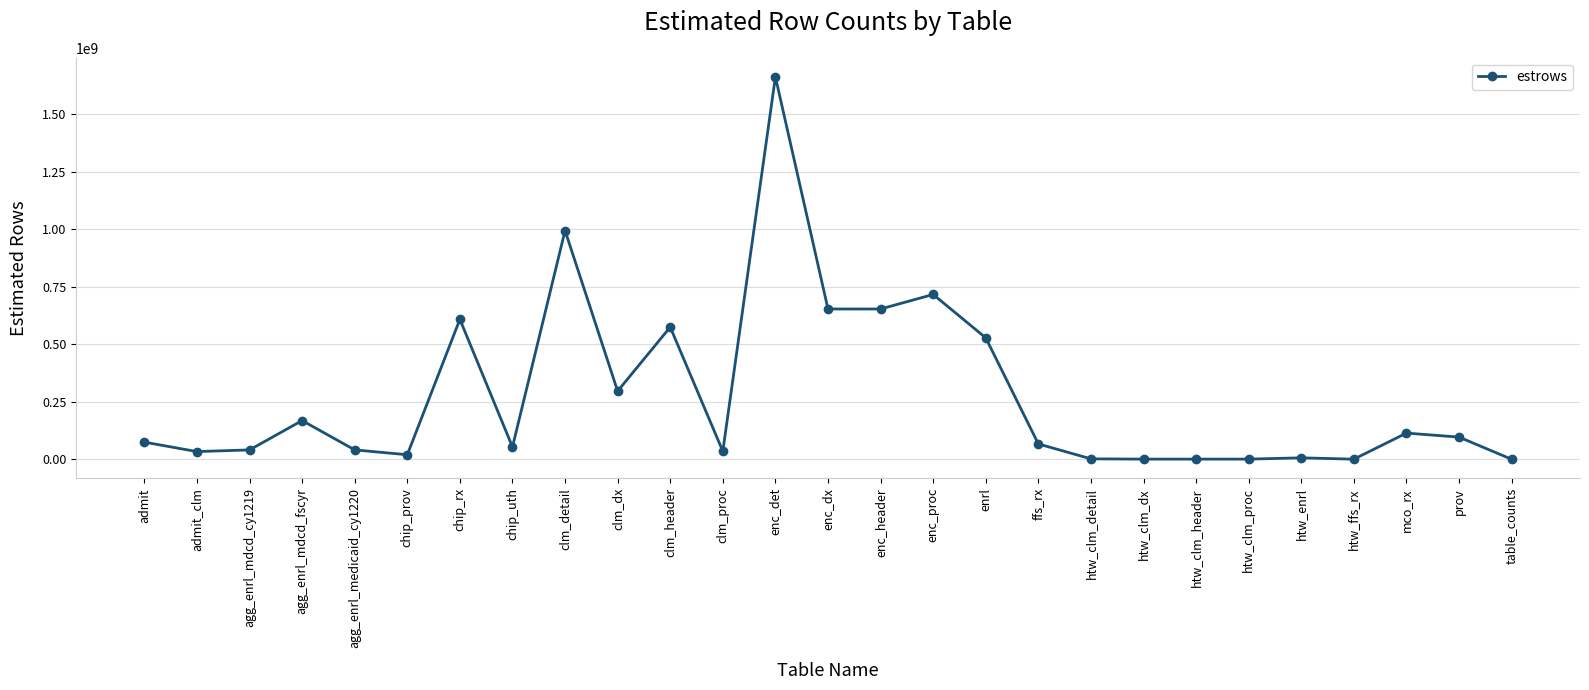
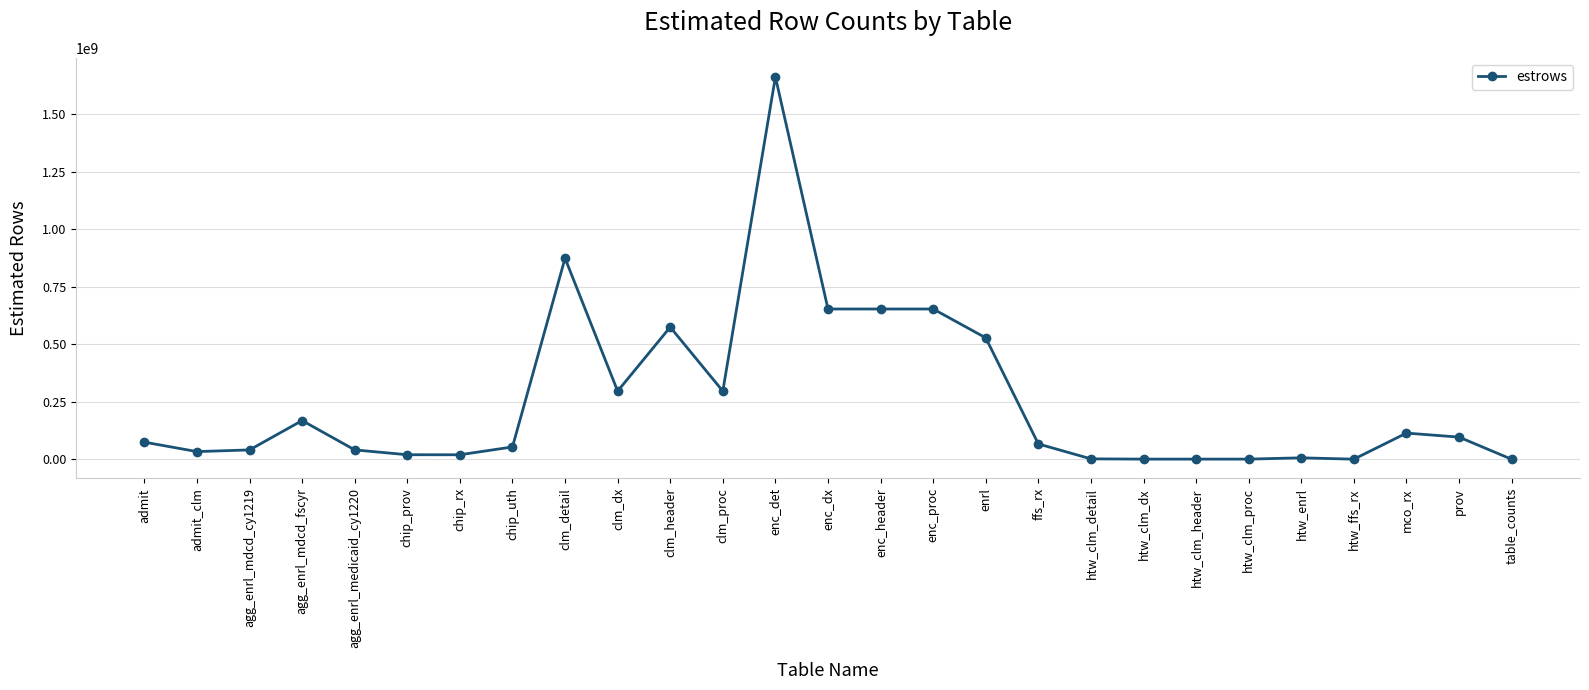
  {
    "admit": 70000000,
    "admit_clm": 30000000,
    "agg_enrl_mdcd_cy1219": 40000000,
    "agg_enrl_mdcd_fscyr": 170000000,
    "agg_enrl_medicaid_cy1220": 40000000,
    "chip_prov": 20000000,
-   "chip_rx": 610000000,
+   "chip_rx": 20000000,
    "chip_uth": 50000000,
-   "clm_detail": 990000000,
+   "clm_detail": 870000000,
    "clm_dx": 300000000,
    "clm_header": 570000000,
-   "clm_proc": 30000000,
+   "clm_proc": 300000000,
    "enc_det": 1660000000,
    "enc_dx": 650000000,
    "enc_header": 650000000,
-   "enc_proc": 720000000,
+   "enc_proc": 650000000,
    "enrl": 530000000,
    "ffs_rx": 70000000,
    "htw_clm_detail": 0,
    "htw_clm_dx": 0,
    "htw_clm_header": 0,
    "htw_clm_proc": 0,
    "htw_enrl": 10000000,
    "htw_ffs_rx": 0,
    "mco_rx": 110000000,
    "prov": 100000000,
    "table_counts": 0
  }
